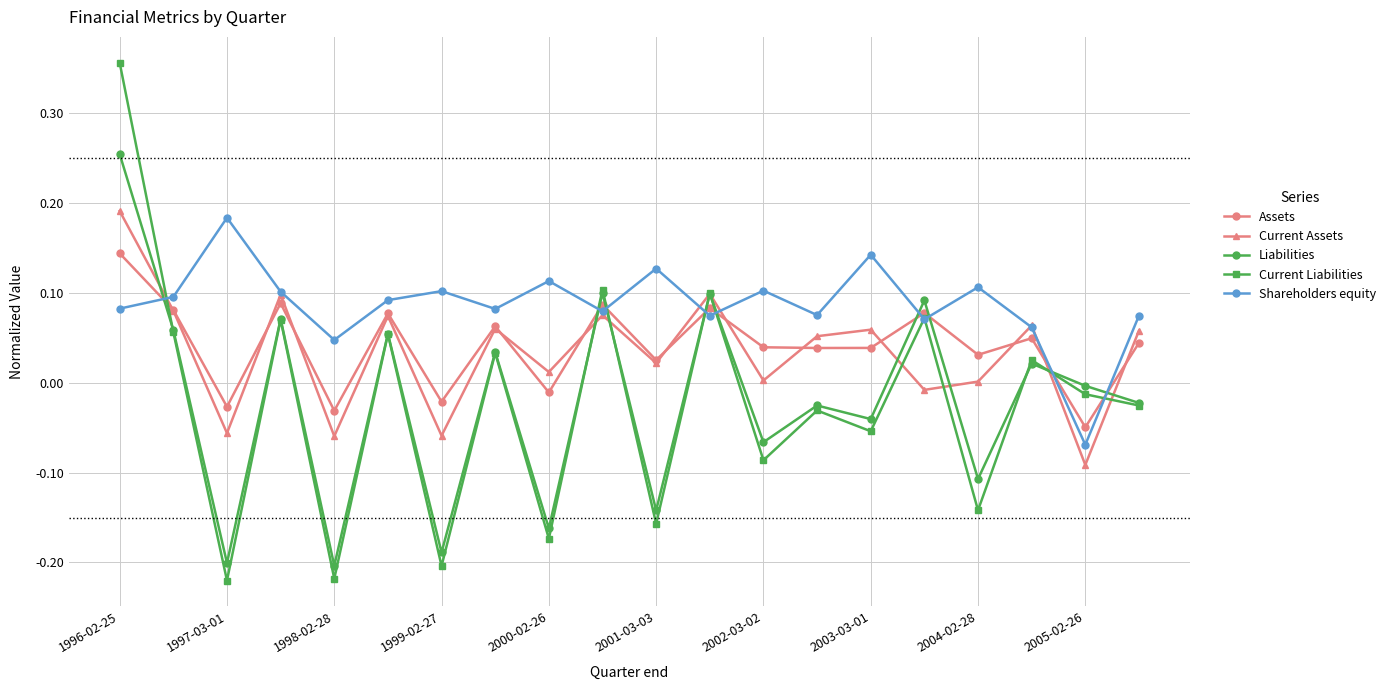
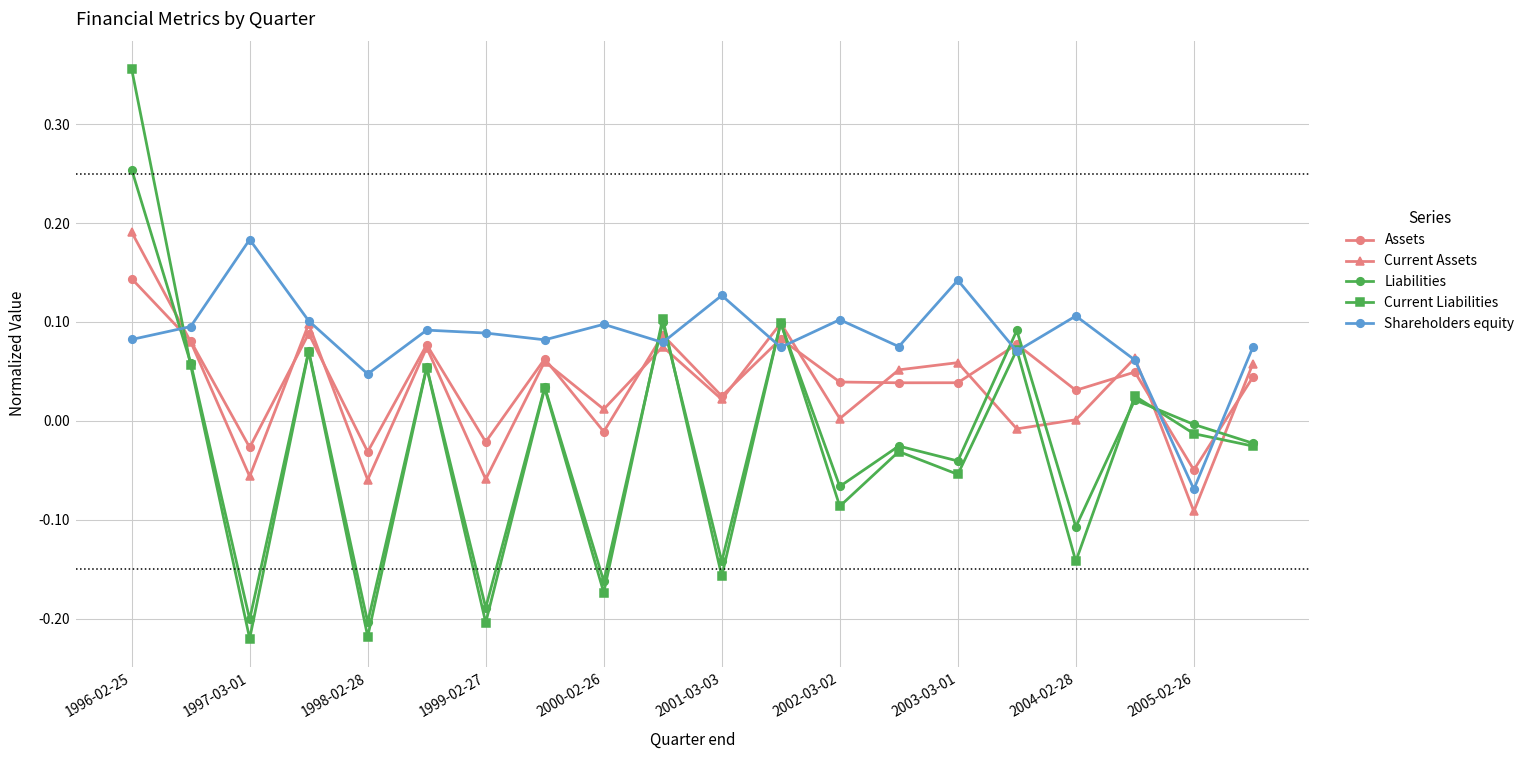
  {
    "Shareholders equity": {
      "1996-02-25": 0.08,
      "1997-03-01": 0.18,
      "1998-02-28": 0.05,
-     "1999-02-27": 0.10,
-     "2000-02-26": 0.11,
+     "1999-02-27": 0.09,
+     "2000-02-26": 0.10,
      "2001-03-03": 0.13,
      "2002-03-02": 0.10,
      "2003-03-01": 0.14,
      "2004-02-28": 0.11,
      "2005-02-26": -0.07
    }
  }
